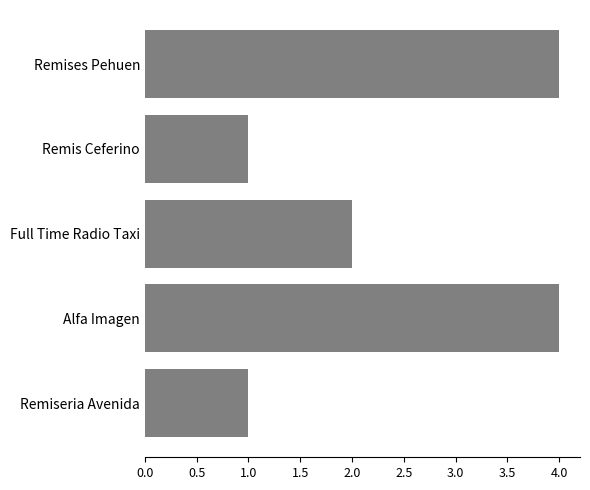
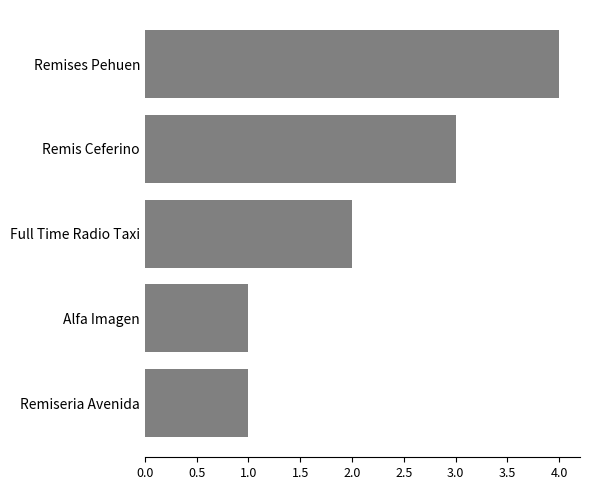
  {
    "Remises Pehuen": 4,
-   "Remis Ceferino": 1,
+   "Remis Ceferino": 3,
    "Full Time Radio Taxi": 2,
-   "Alfa Imagen": 4,
+   "Alfa Imagen": 1,
    "Remiseria Avenida": 1
  }
